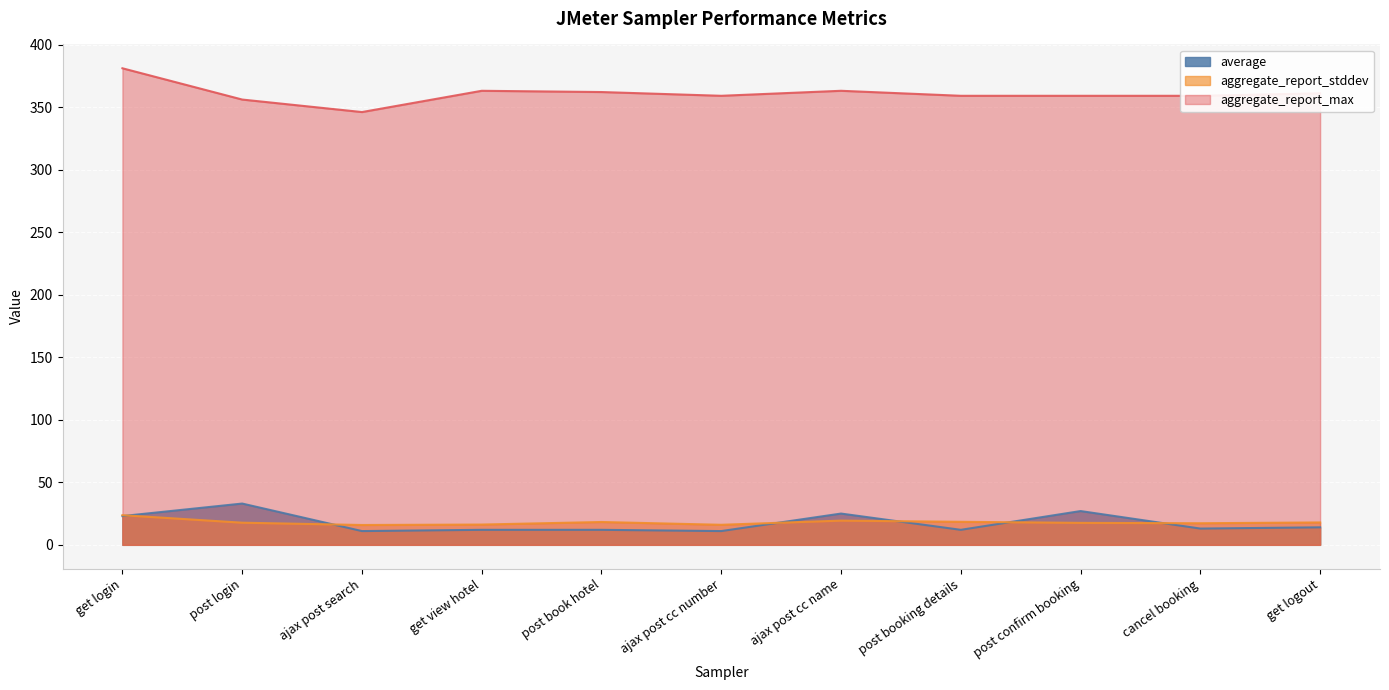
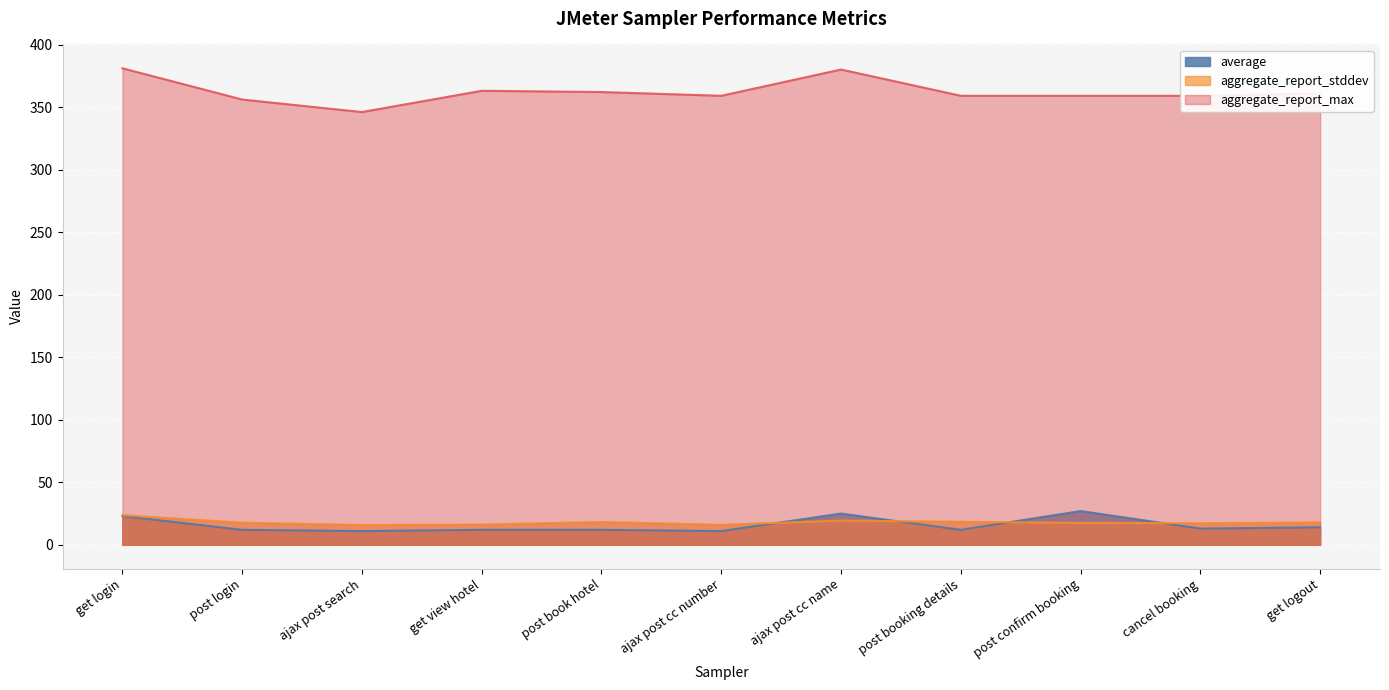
  {
    "average": {
-     "post login": 33,
+     "post login": 12,
      "ajax post search": 11,
      "get view hotel": 12,
      "post book hotel": 12,
      "ajax post cc number": 11,
      "ajax post cc name": 25,
      "post booking details": 12,
      "post confirm booking": 27,
      "cancel booking": 13,
      "get logout": 14
    },
    "aggregate_report_stddev": {
      "post login": 18,
      "ajax post search": 16,
      "get view hotel": 16,
      "post book hotel": 18,
      "ajax post cc number": 16,
      "ajax post cc name": 19,
      "post booking details": 18,
      "post confirm booking": 18,
      "cancel booking": 17,
      "get logout": 18
    },
    "aggregate_report_max": {
      "get login": 381,
      "post login": 356,
      "ajax post search": 346,
      "get view hotel": 363,
      "post book hotel": 362,
      "ajax post cc number": 359,
-     "ajax post cc name": 363,
+     "ajax post cc name": 380,
      "post booking details": 359,
      "post confirm booking": 359
    }
  }
